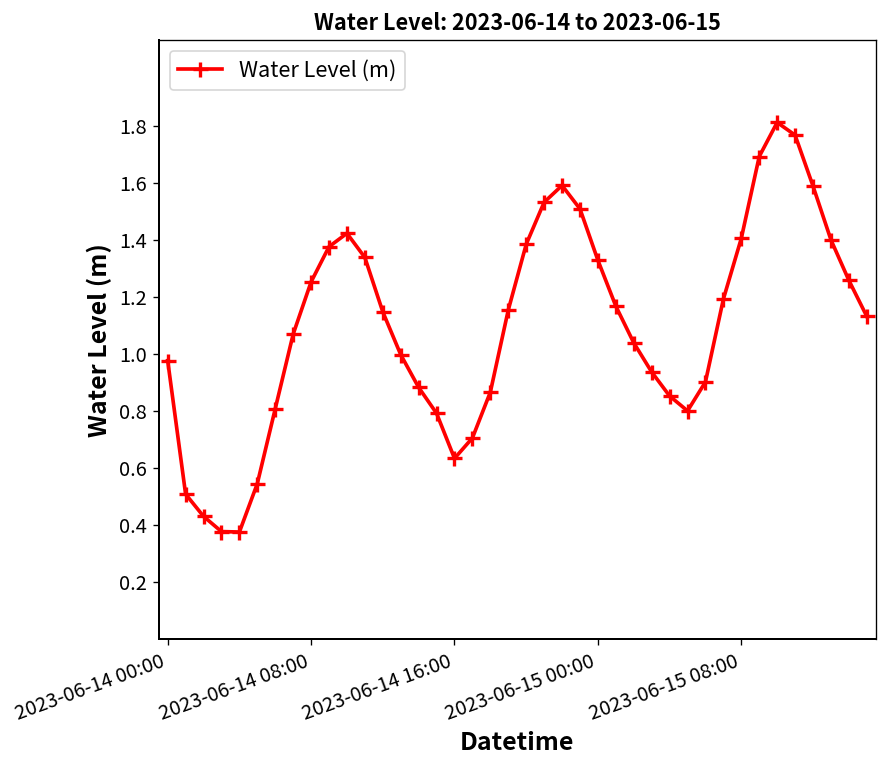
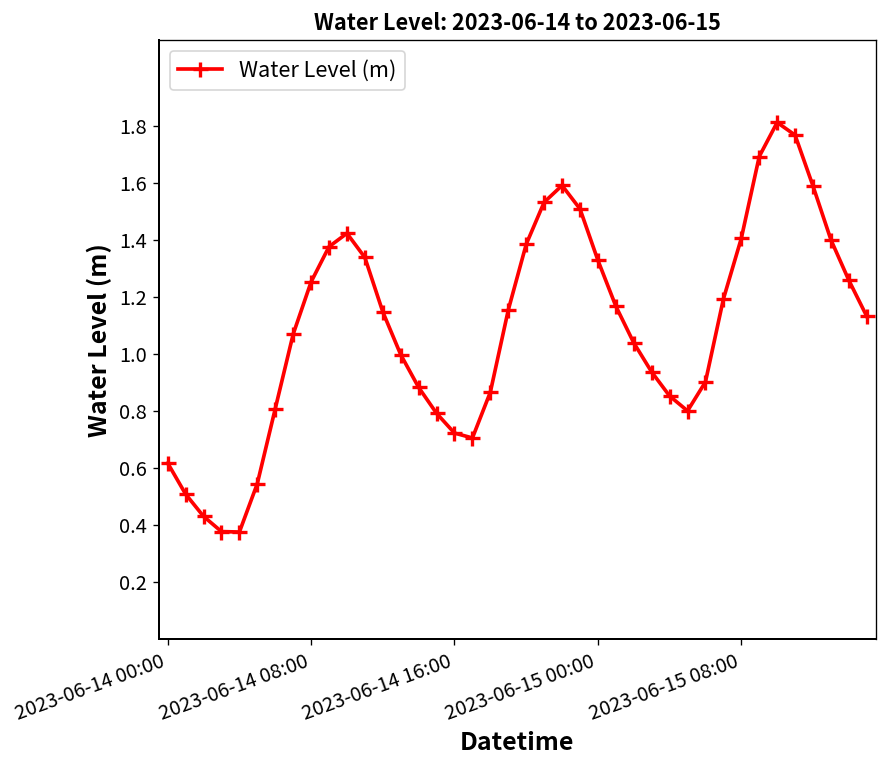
  {
-   "2023-06-14 00:00": 0.98,
+   "2023-06-14 00:00": 0.62,
    "2023-06-14 08:00": 1.25,
-   "2023-06-14 16:00": 0.63,
+   "2023-06-14 16:00": 0.72,
    "2023-06-15 00:00": 1.33,
    "2023-06-15 08:00": 1.40
  }
